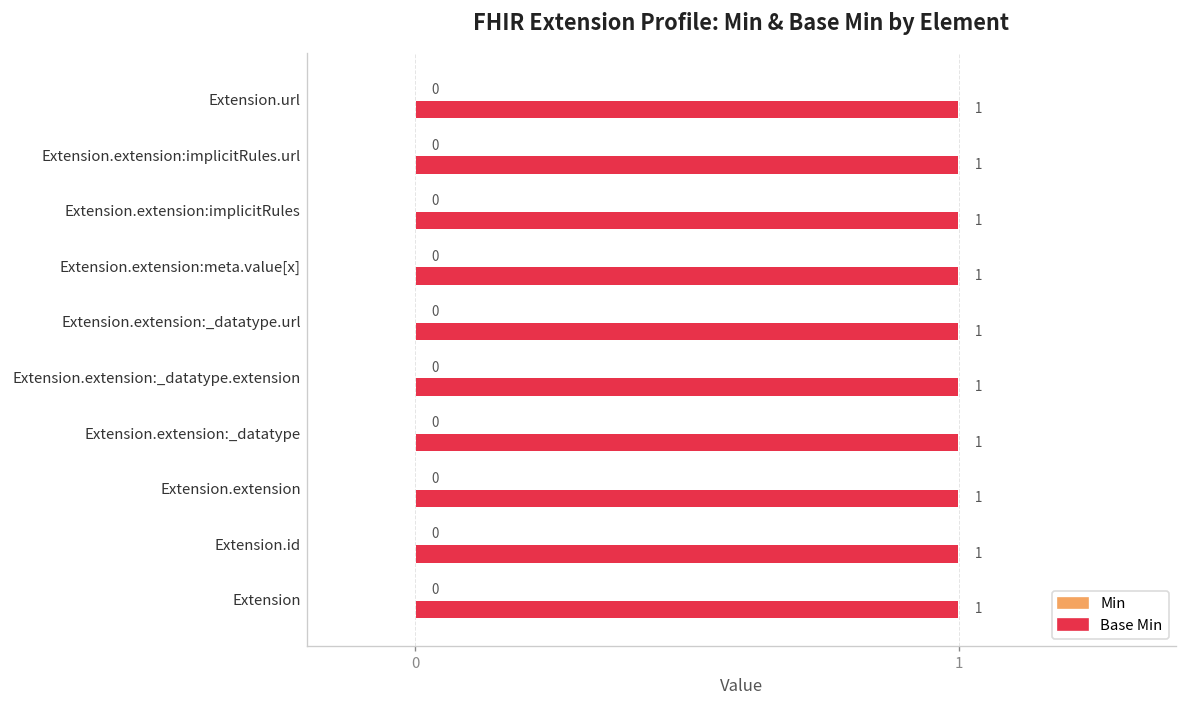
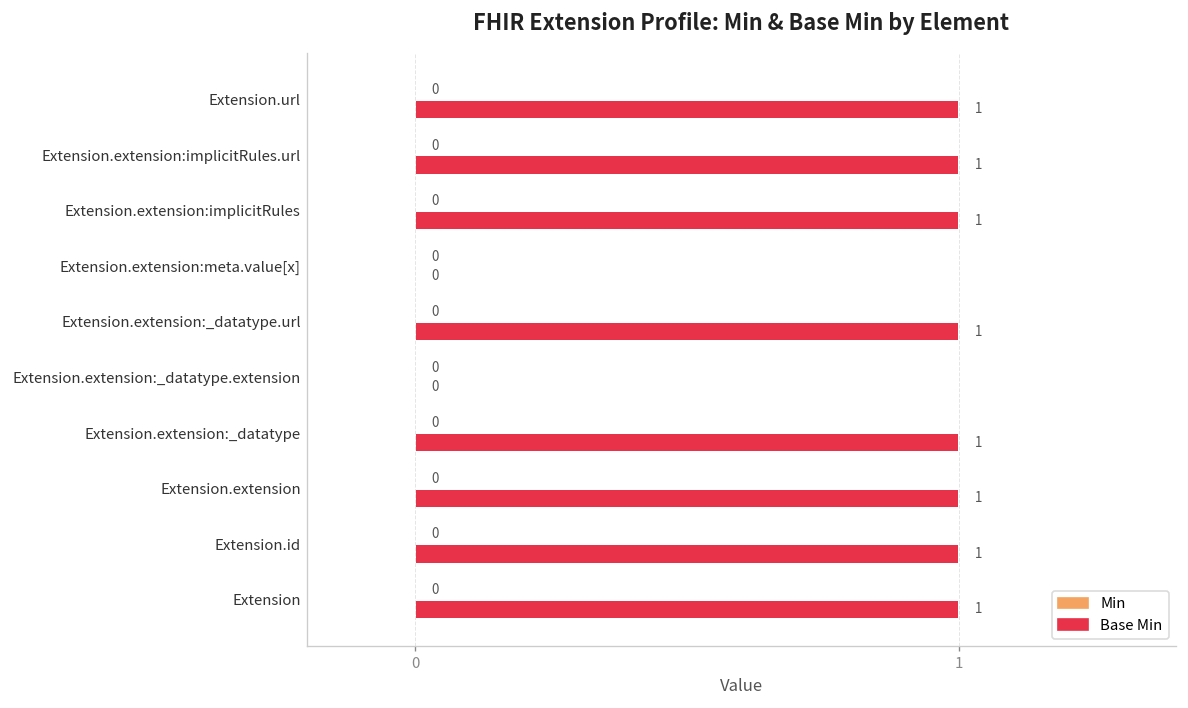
  {
    "Min": {
      "Extension.url": 0,
      "Extension.extension:implicitRules.url": 0,
      "Extension.extension:implicitRules": 0,
      "Extension.extension:meta.value[x]": 0,
      "Extension.extension:_datatype.url": 0,
      "Extension.extension:_datatype.extension": 0,
      "Extension.extension:_datatype": 0,
      "Extension.extension": 0,
      "Extension.id": 0,
      "Extension": 0
    },
    "Base Min": {
      "Extension.url": 1,
      "Extension.extension:implicitRules.url": 1,
      "Extension.extension:implicitRules": 1,
-     "Extension.extension:meta.value[x]": 1,
+     "Extension.extension:meta.value[x]": 0,
      "Extension.extension:_datatype.url": 1,
-     "Extension.extension:_datatype.extension": 1,
+     "Extension.extension:_datatype.extension": 0,
      "Extension.extension:_datatype": 1,
      "Extension.extension": 1,
      "Extension.id": 1,
      "Extension": 1
    }
  }
